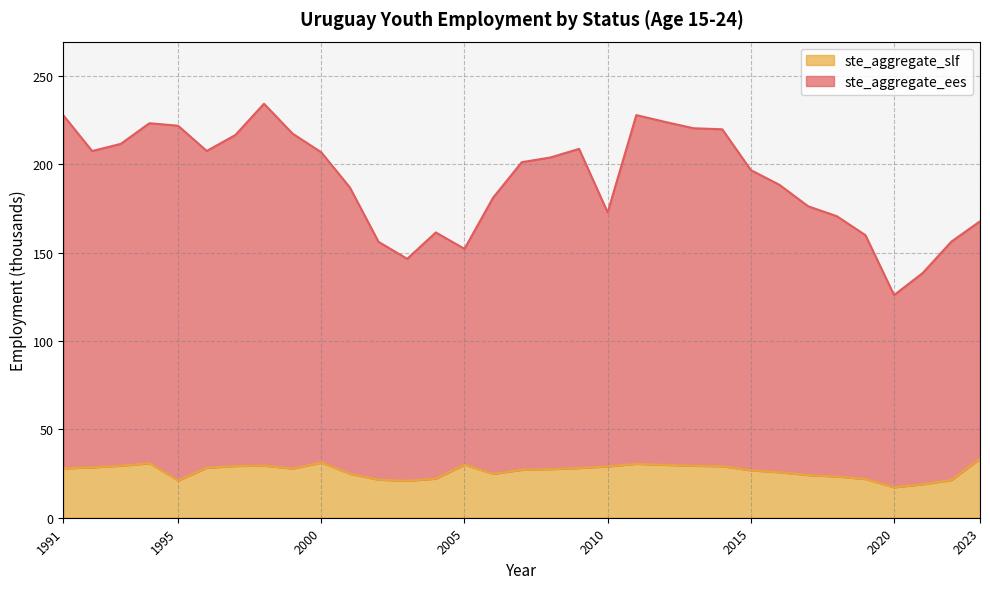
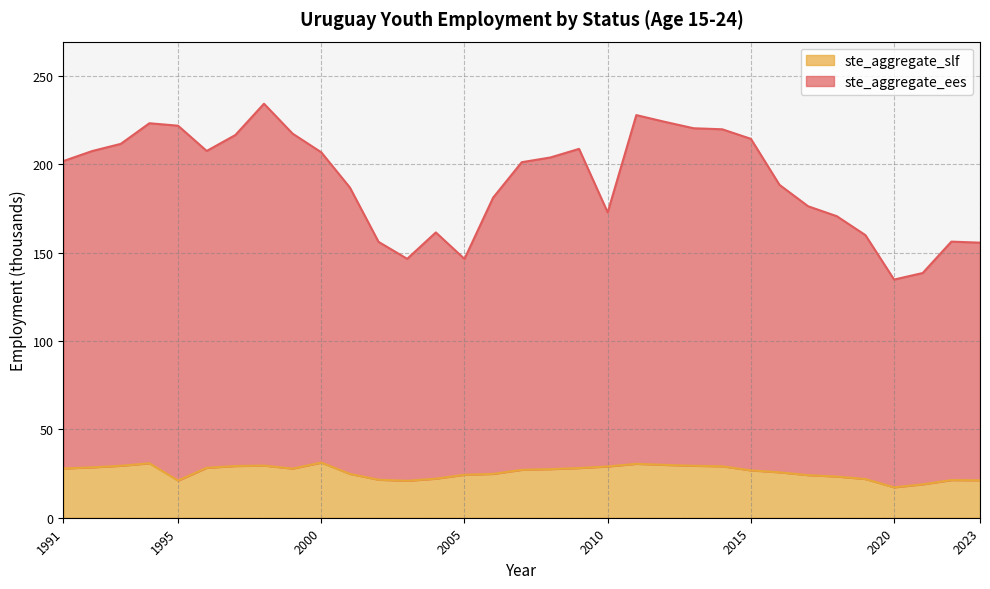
  {
    "ste_aggregate_slf": {
      "1991": 28,
      "1995": 21,
      "2000": 31,
-     "2005": 30,
+     "2005": 24,
      "2010": 29,
      "2015": 27,
      "2020": 17,
-     "2023": 33
+     "2023": 21
    },
    "ste_aggregate_ees": {
-     "1991": 200,
+     "1991": 174,
      "1995": 201,
      "2000": 176,
      "2005": 122,
      "2010": 144,
-     "2015": 170,
-     "2020": 109,
+     "2015": 188,
+     "2020": 118,
      "2023": 134
    }
  }
